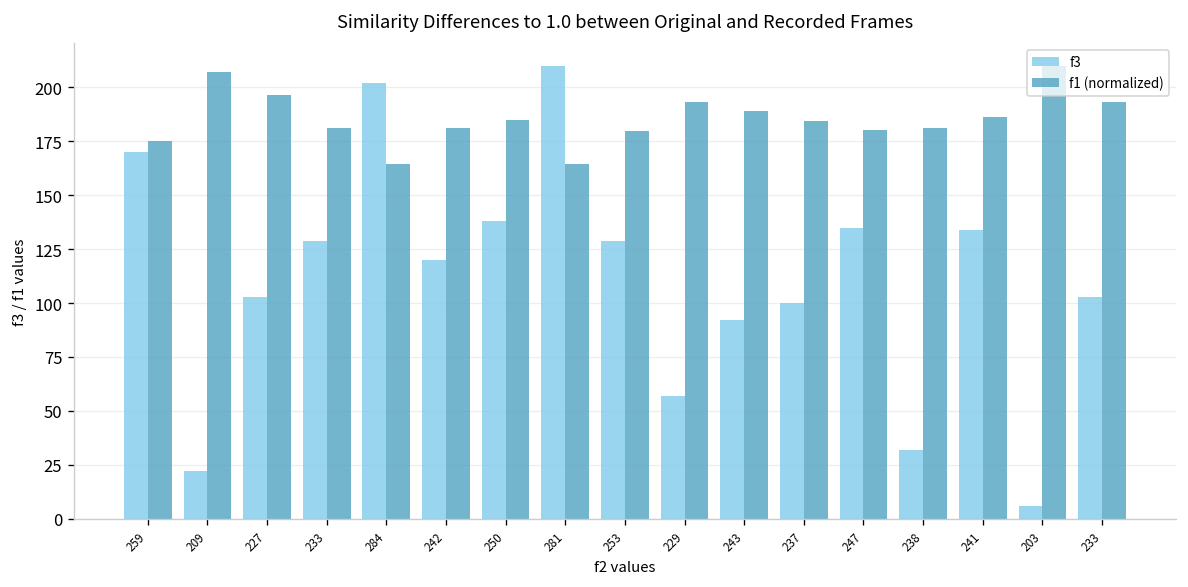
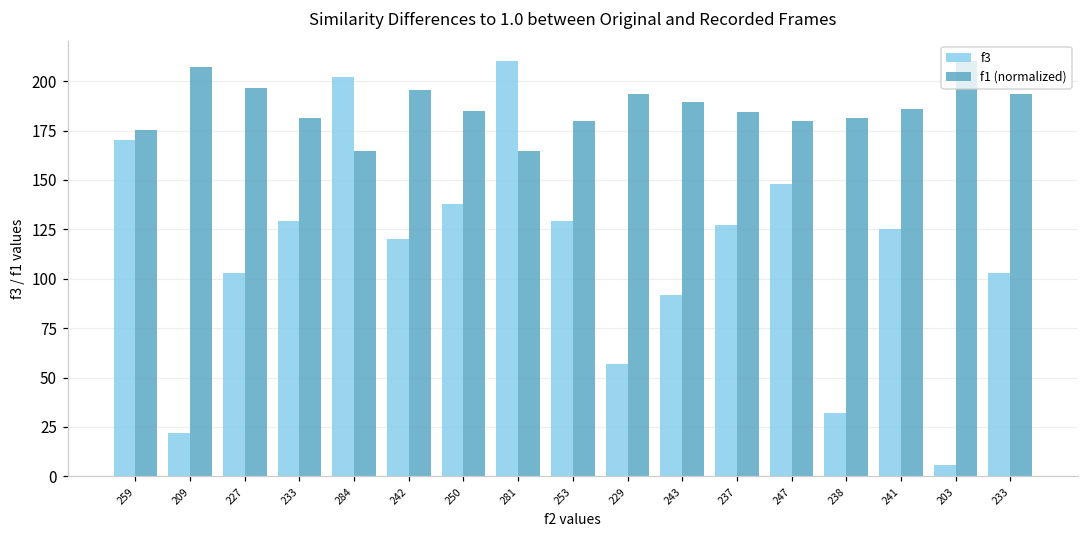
  {
    "f3": {
      "259": 170,
      "209": 22,
      "227": 103,
      "284": 202,
      "242": 120,
      "250": 138,
      "281": 210,
      "253": 129,
      "229": 57,
      "243": 92,
-     "237": 100,
-     "247": 135,
+     "237": 127,
+     "247": 148,
      "238": 32,
-     "241": 134,
+     "241": 125,
      "203": 6
    },
    "f1 (normalized)": {
      "259": 175,
      "209": 207,
      "227": 197,
      "284": 165,
-     "242": 181,
+     "242": 195,
      "250": 185,
      "281": 165,
      "253": 180,
      "229": 193,
      "243": 189,
      "237": 184,
      "247": 180,
      "238": 181,
      "241": 186
    }
  }
